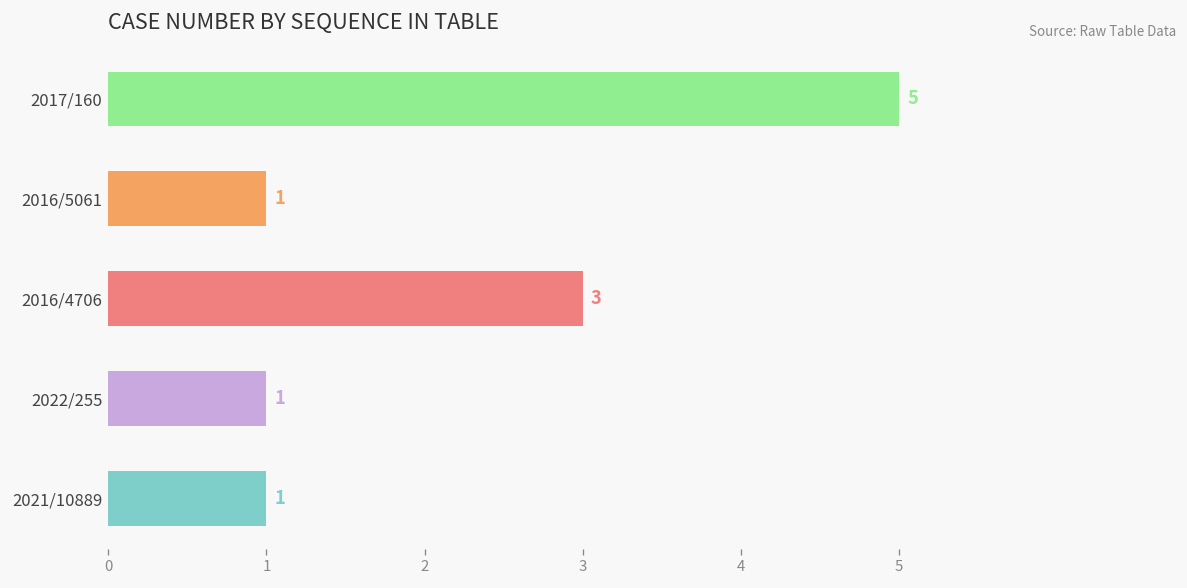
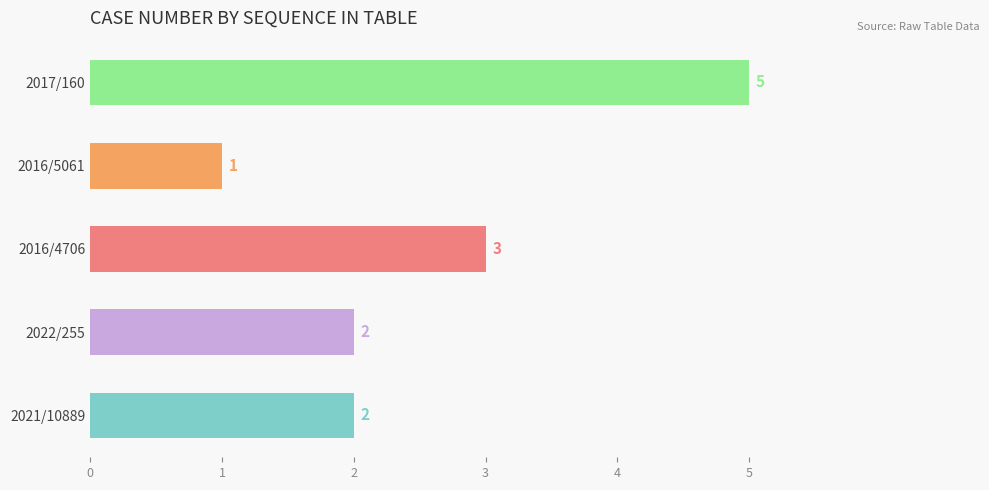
  {
    "2017/160": 5,
    "2016/5061": 1,
    "2016/4706": 3,
-   "2022/255": 1,
-   "2021/10889": 1
+   "2022/255": 2,
+   "2021/10889": 2
  }
